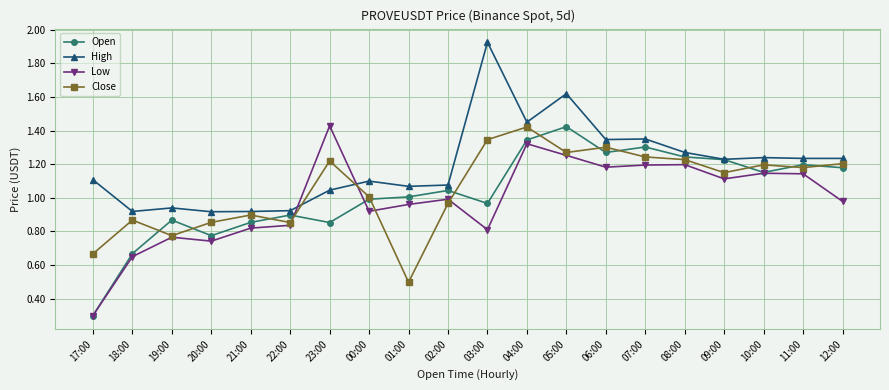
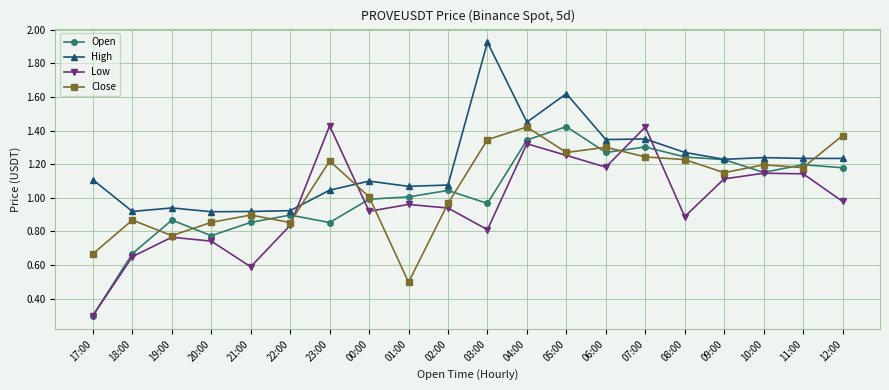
  {
    "Low": {
      "18:00": 0.65,
      "20:00": 0.74,
-     "21:00": 0.82,
+     "21:00": 0.59,
      "22:00": 0.84,
      "23:00": 1.43,
      "00:00": 0.92,
      "01:00": 0.96,
-     "02:00": 0.99,
+     "02:00": 0.94,
      "03:00": 0.81,
      "04:00": 1.32,
      "05:00": 1.25,
      "06:00": 1.18,
-     "07:00": 1.20,
-     "08:00": 1.20,
+     "07:00": 1.42,
+     "08:00": 0.89,
      "09:00": 1.11,
      "11:00": 1.14,
      "12:00": 0.98
    },
    "Close": {
      "17:00": 0.67,
      "18:00": 0.87,
      "20:00": 0.85,
      "21:00": 0.90,
      "22:00": 0.85,
      "23:00": 1.22,
      "01:00": 0.50,
      "02:00": 0.97,
      "03:00": 1.35,
      "04:00": 1.42,
      "05:00": 1.27,
      "06:00": 1.30,
      "07:00": 1.24,
      "08:00": 1.23,
      "09:00": 1.15,
      "10:00": 1.20,
      "11:00": 1.18,
-     "12:00": 1.20
+     "12:00": 1.37
    }
  }
